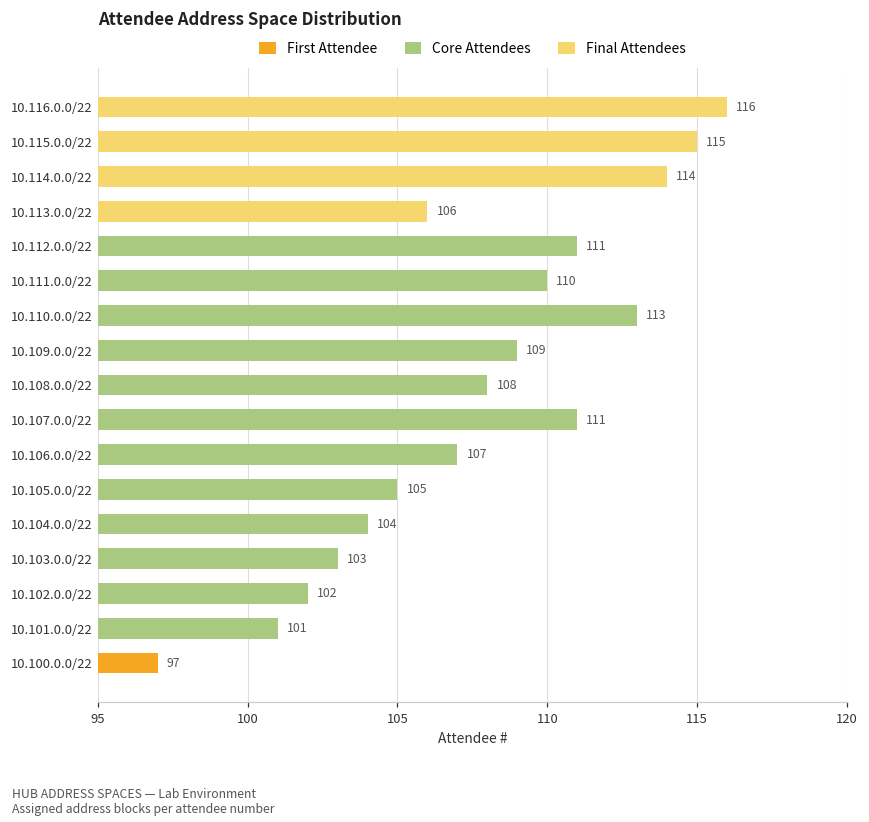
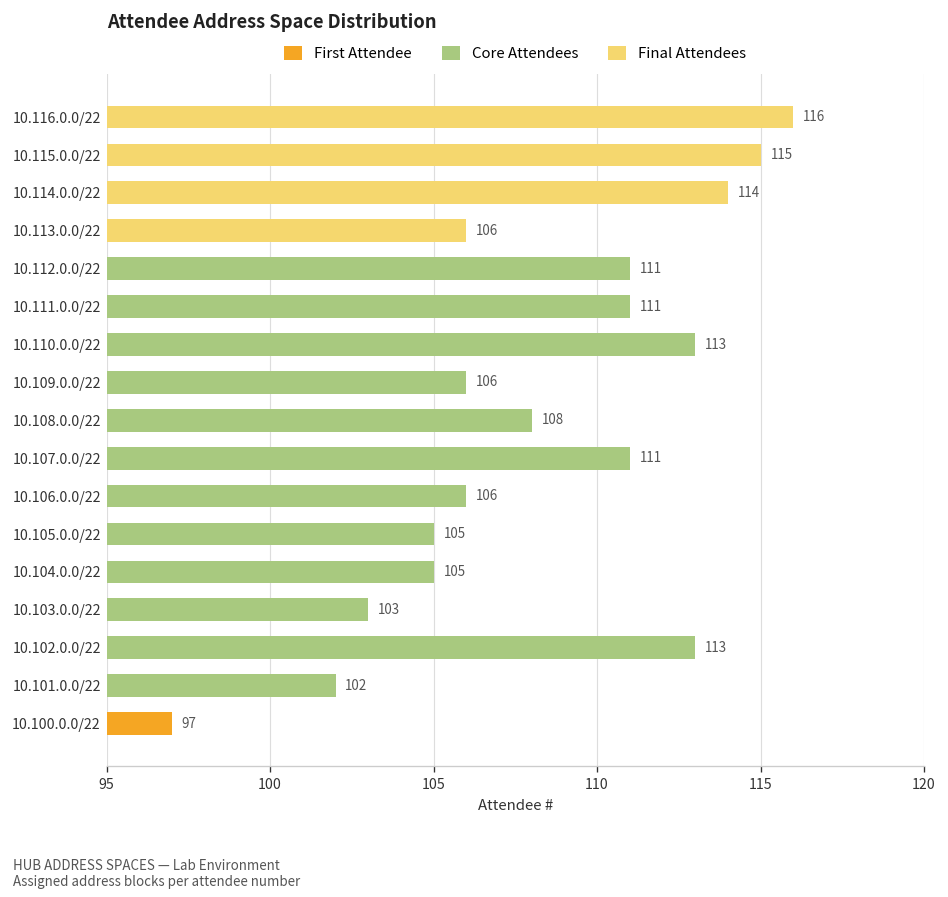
  {
    "10.116.0.0/22": 116,
    "10.115.0.0/22": 115,
    "10.114.0.0/22": 114,
    "10.113.0.0/22": 106,
    "10.112.0.0/22": 111,
-   "10.111.0.0/22": 110,
+   "10.111.0.0/22": 111,
    "10.110.0.0/22": 113,
-   "10.109.0.0/22": 109,
+   "10.109.0.0/22": 106,
    "10.108.0.0/22": 108,
    "10.107.0.0/22": 111,
-   "10.106.0.0/22": 107,
+   "10.106.0.0/22": 106,
    "10.105.0.0/22": 105,
-   "10.104.0.0/22": 104,
+   "10.104.0.0/22": 105,
    "10.103.0.0/22": 103,
-   "10.102.0.0/22": 102,
-   "10.101.0.0/22": 101,
+   "10.102.0.0/22": 113,
+   "10.101.0.0/22": 102,
    "10.100.0.0/22": 97
  }
